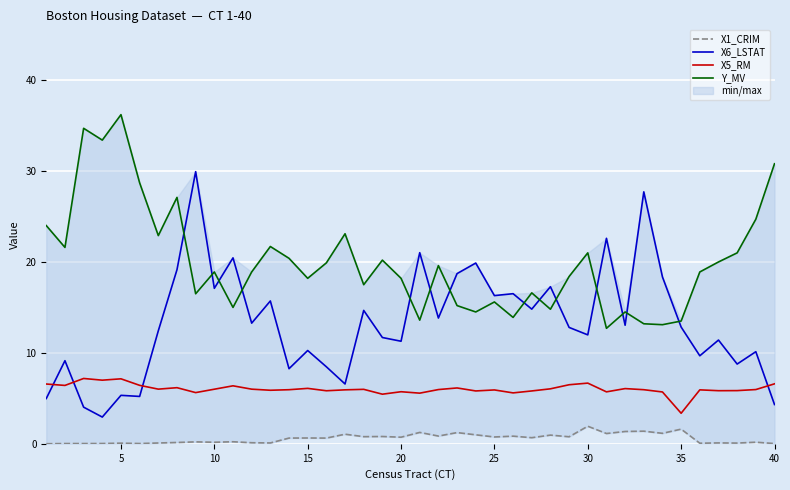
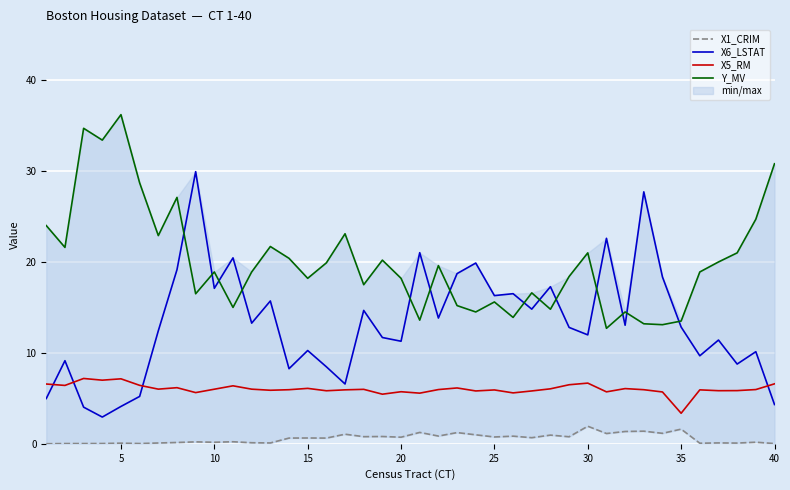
  {
    "X1_CRIM": {
      "5": 0,
      "10": 0,
      "15": 1,
      "20": 1,
      "25": 1,
      "30": 2,
      "35": 2,
      "40": 0
    },
    "X6_LSTAT": {
-     "5": 5,
+     "5": 4,
      "10": 17,
      "15": 10,
      "20": 11,
      "30": 12,
      "35": 13,
      "40": 4
    },
    "X5_RM": {
      "5": 7,
      "10": 6,
      "15": 6,
      "20": 6,
      "25": 6,
      "30": 7,
      "35": 3,
      "40": 7
    },
    "Y_MV": {
      "25": 16
    }
  }
